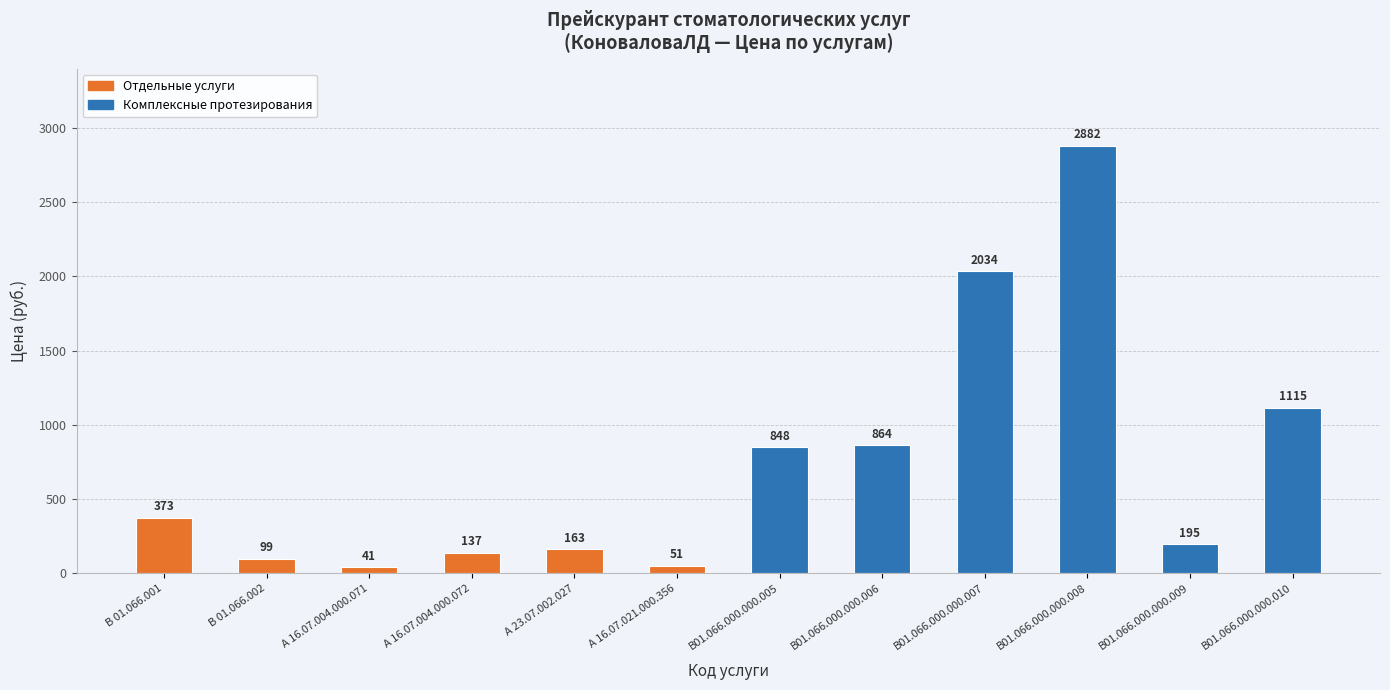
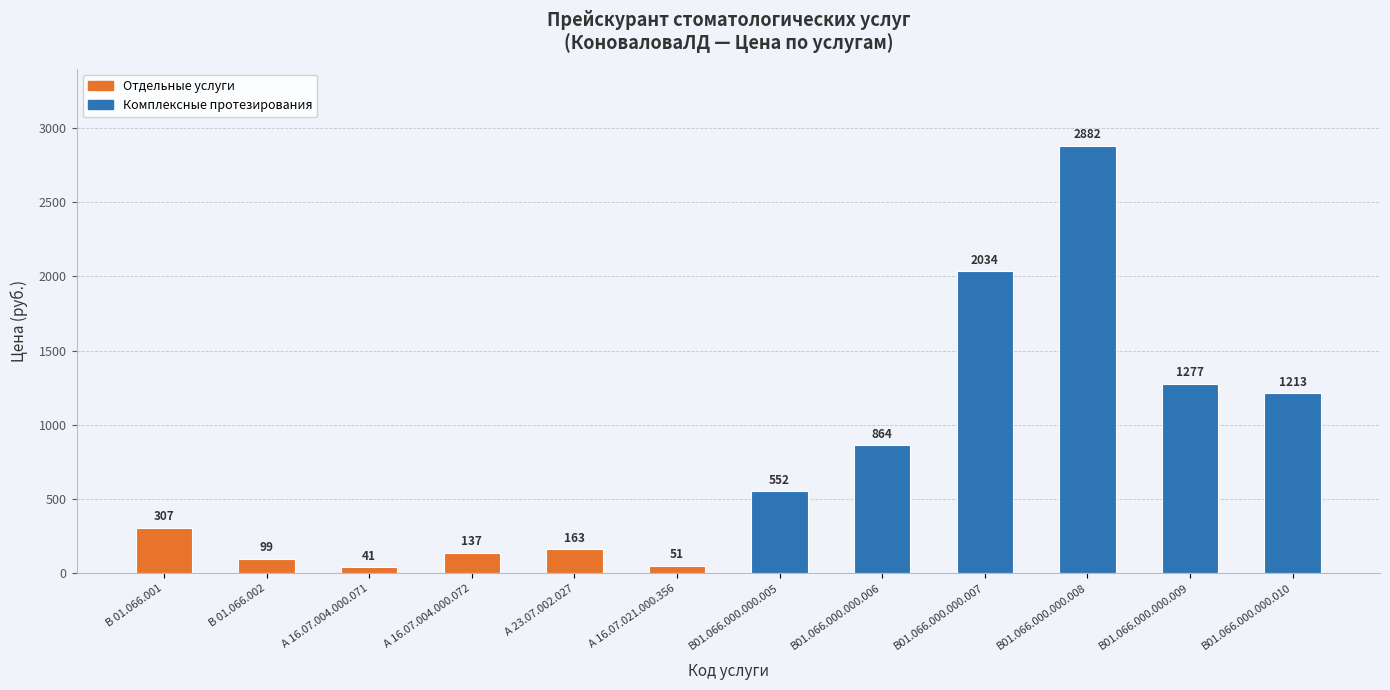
  {
-   "В 01.066.001": 373,
+   "В 01.066.001": 307,
    "В 01.066.002": 99,
    "А 16.07.004.000.071": 41,
    "А 16.07.004.000.072": 137,
    "А 23.07.002.027": 163,
    "А 16.07.021.000.356": 51,
-   "В01.066.000.000.005": 848,
+   "В01.066.000.000.005": 552,
    "В01.066.000.000.006": 864,
    "В01.066.000.000.007": 2034,
    "В01.066.000.000.008": 2882,
-   "В01.066.000.000.009": 195,
-   "В01.066.000.000.010": 1115
+   "В01.066.000.000.009": 1277,
+   "В01.066.000.000.010": 1213
  }
